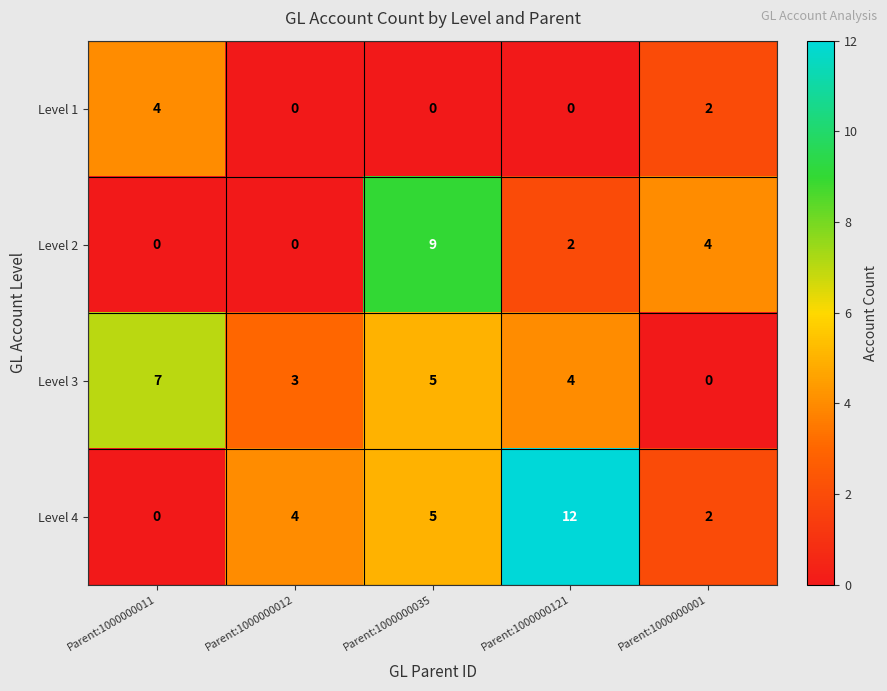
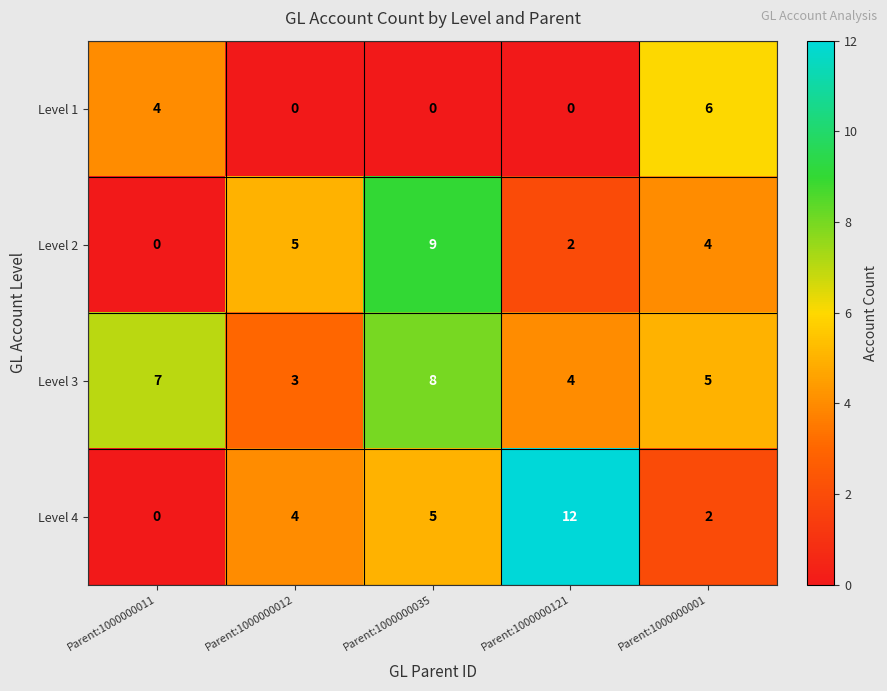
  {
    "Level 1": {
      "Parent:1000000011": 4,
      "Parent:1000000012": 0,
      "Parent:1000000035": 0,
      "Parent:1000000121": 0,
-     "Parent:1000000001": 2
+     "Parent:1000000001": 6
    },
    "Level 2": {
      "Parent:1000000011": 0,
-     "Parent:1000000012": 0,
+     "Parent:1000000012": 5,
      "Parent:1000000035": 9,
      "Parent:1000000121": 2,
      "Parent:1000000001": 4
    },
    "Level 3": {
      "Parent:1000000011": 7,
      "Parent:1000000012": 3,
-     "Parent:1000000035": 5,
+     "Parent:1000000035": 8,
      "Parent:1000000121": 4,
-     "Parent:1000000001": 0
+     "Parent:1000000001": 5
    },
    "Level 4": {
      "Parent:1000000011": 0,
      "Parent:1000000012": 4,
      "Parent:1000000035": 5,
      "Parent:1000000121": 12,
      "Parent:1000000001": 2
    }
  }
